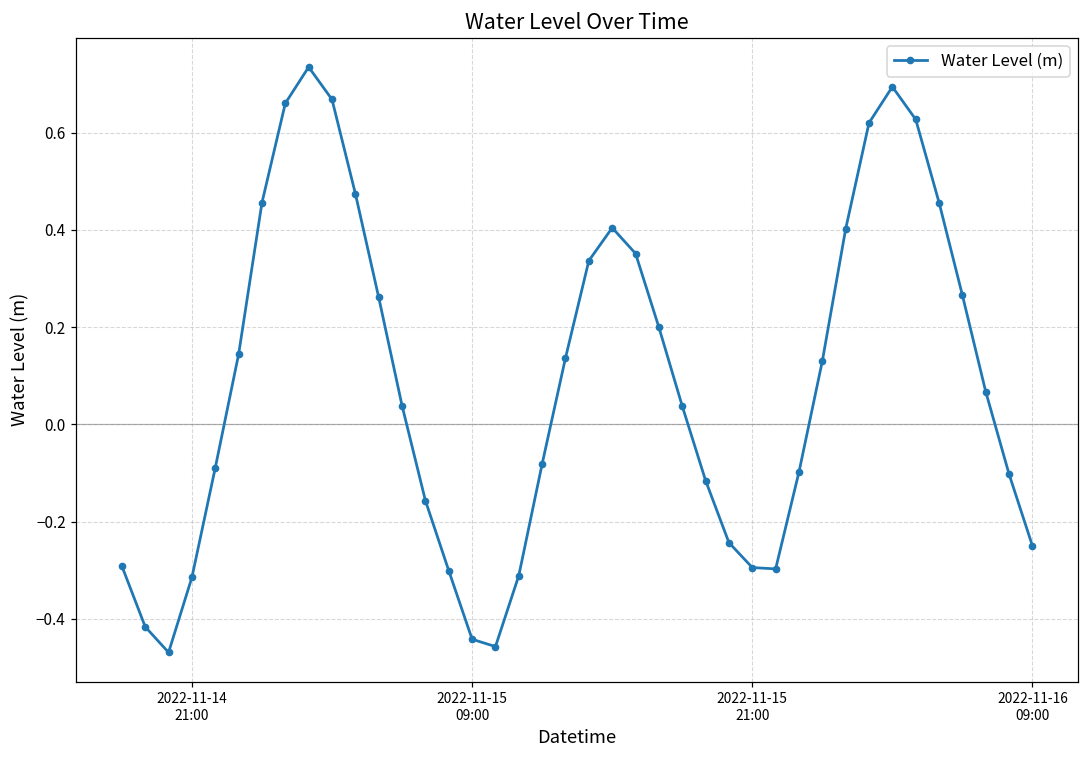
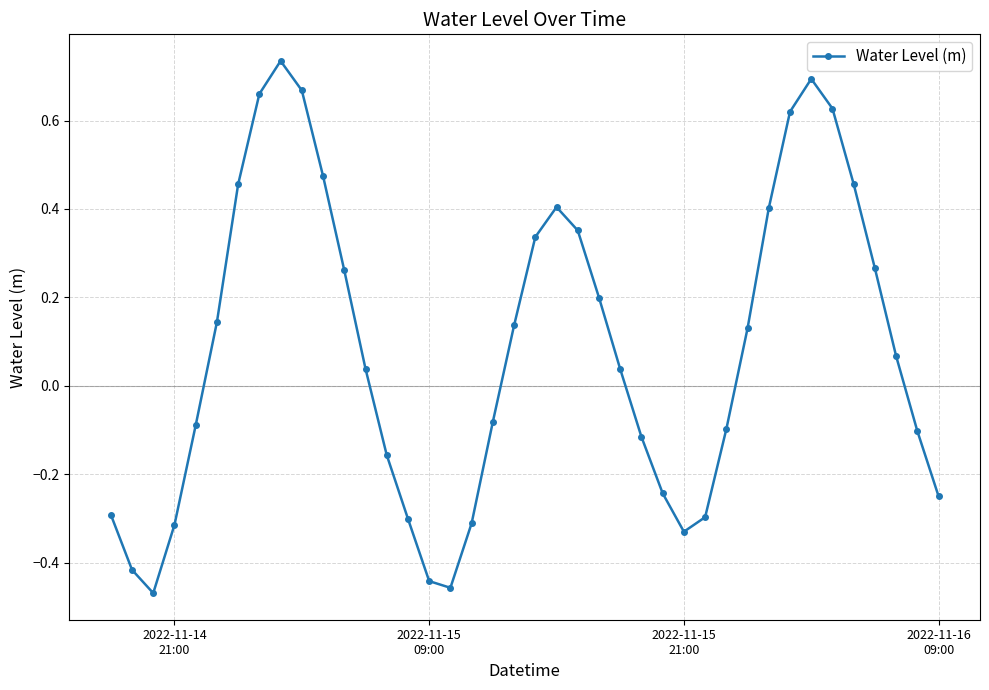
  {
    "2022-11-14 21:00": -0.31,
    "2022-11-15 09:00": -0.44,
-   "2022-11-15 21:00": -0.29,
+   "2022-11-15 21:00": -0.33,
    "2022-11-16 09:00": -0.25
  }
